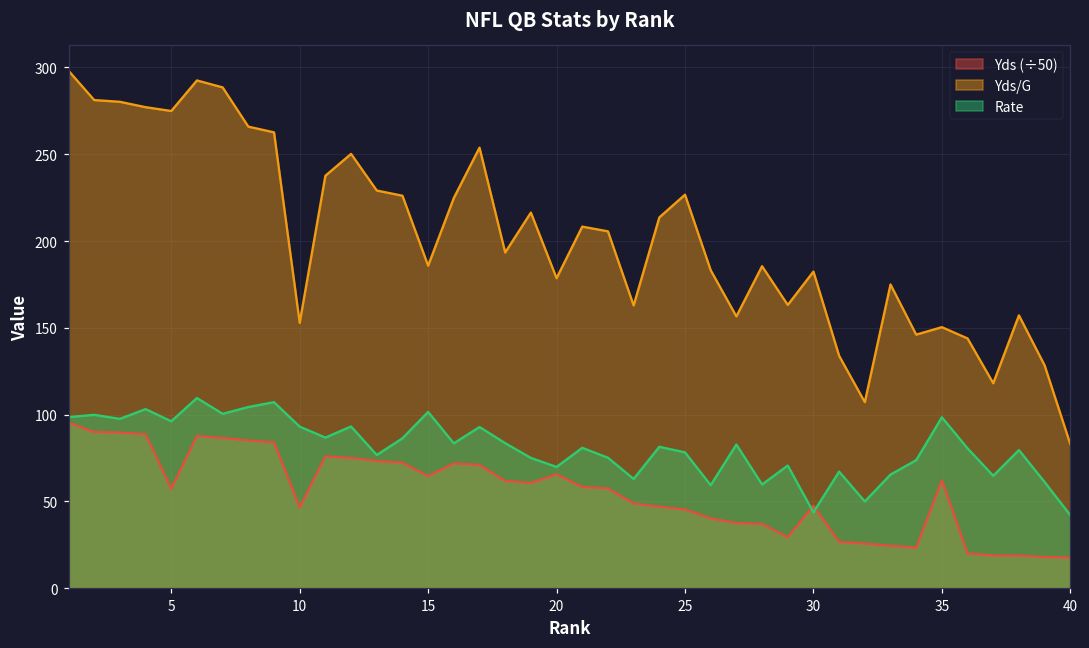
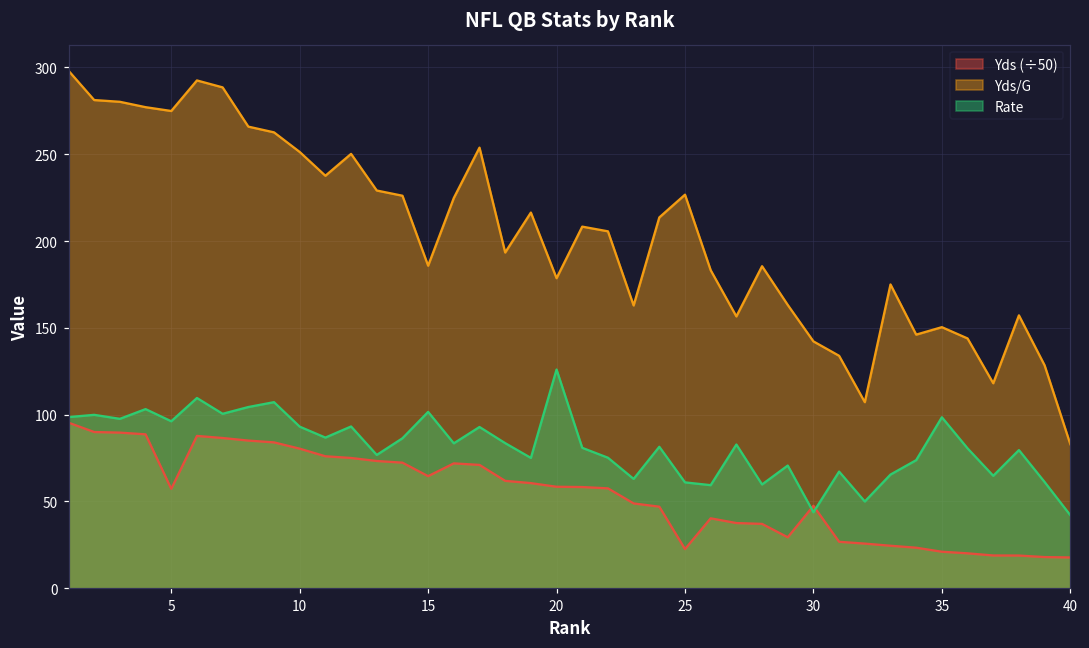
  {
    "Yds (÷50)": {
      "5": 57,
-     "10": 47,
+     "10": 80,
      "15": 65,
-     "20": 66,
-     "25": 45,
+     "20": 58,
+     "25": 23,
      "30": 48,
-     "35": 62,
+     "35": 21,
      "40": 18
    },
    "Yds/G": {
      "5": 275,
-     "10": 153,
+     "10": 251,
      "15": 186,
      "20": 179,
      "25": 227,
-     "30": 182,
+     "30": 142,
      "35": 150,
      "40": 83
    },
    "Rate": {
      "5": 96,
      "10": 93,
      "15": 102,
-     "20": 70,
-     "25": 78,
+     "20": 126,
+     "25": 61,
      "30": 44,
      "35": 99,
      "40": 42
    }
  }
